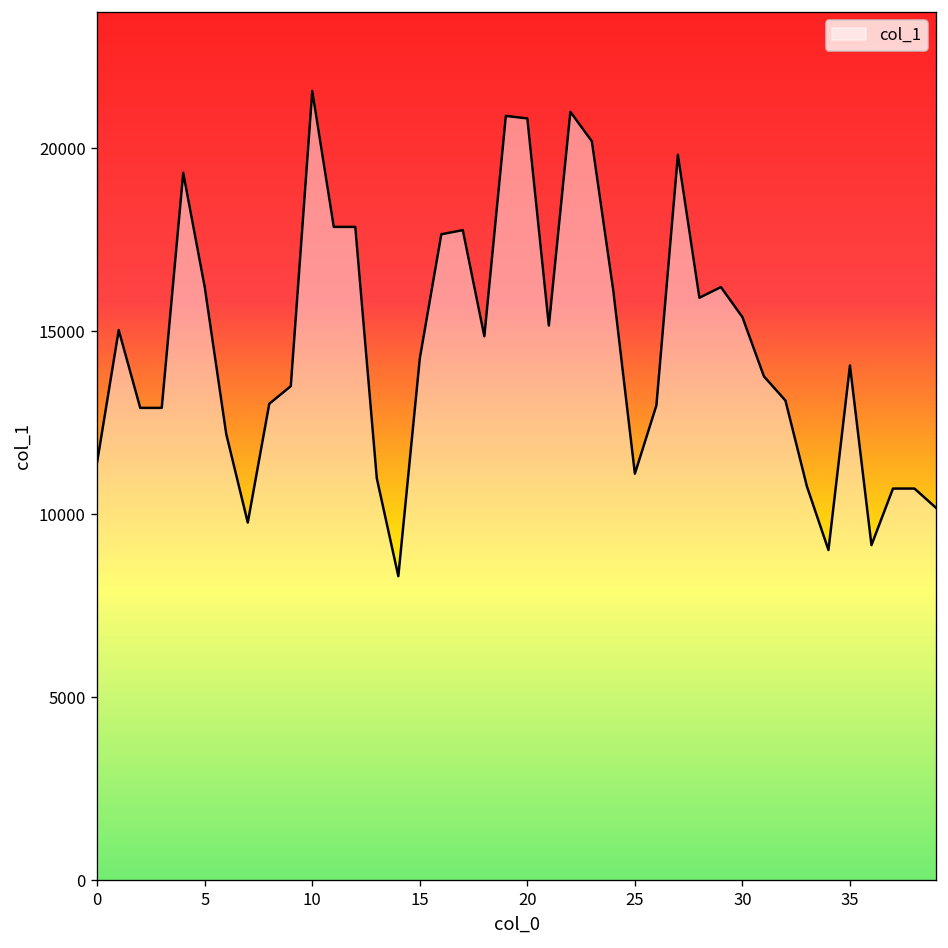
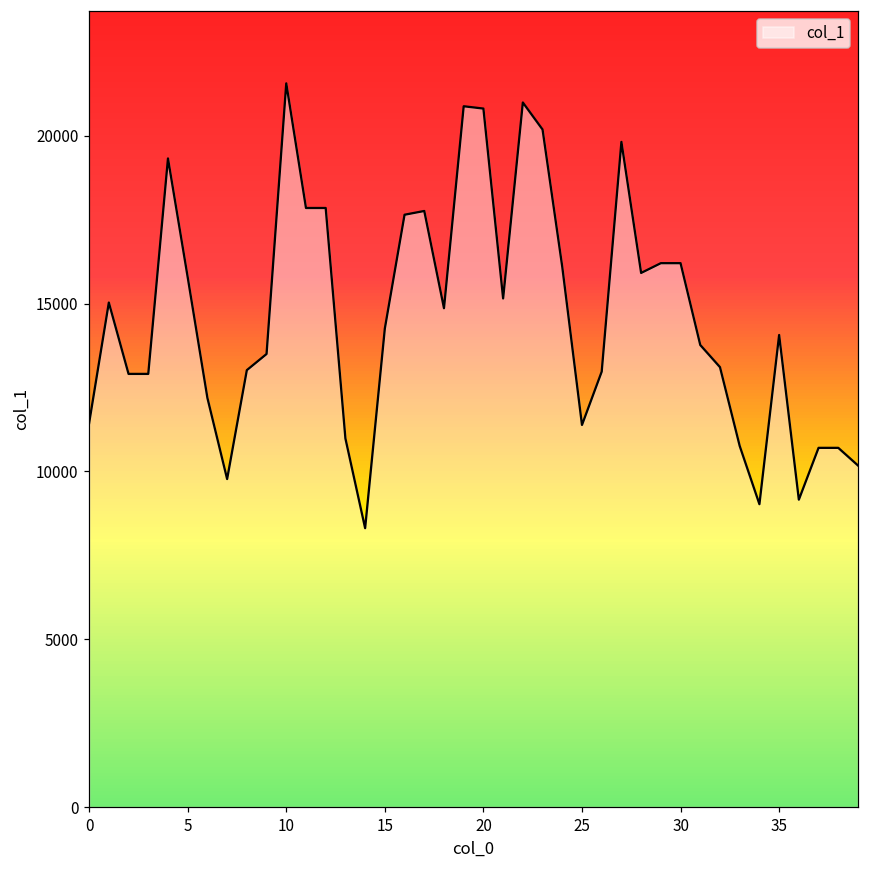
  {
    "0": 11400,
-   "5": 16200,
+   "5": 15800,
    "10": 21600,
    "15": 14300,
    "20": 20800,
-   "25": 11100,
-   "30": 15400,
+   "25": 11400,
+   "30": 16200,
    "35": 14100
  }
